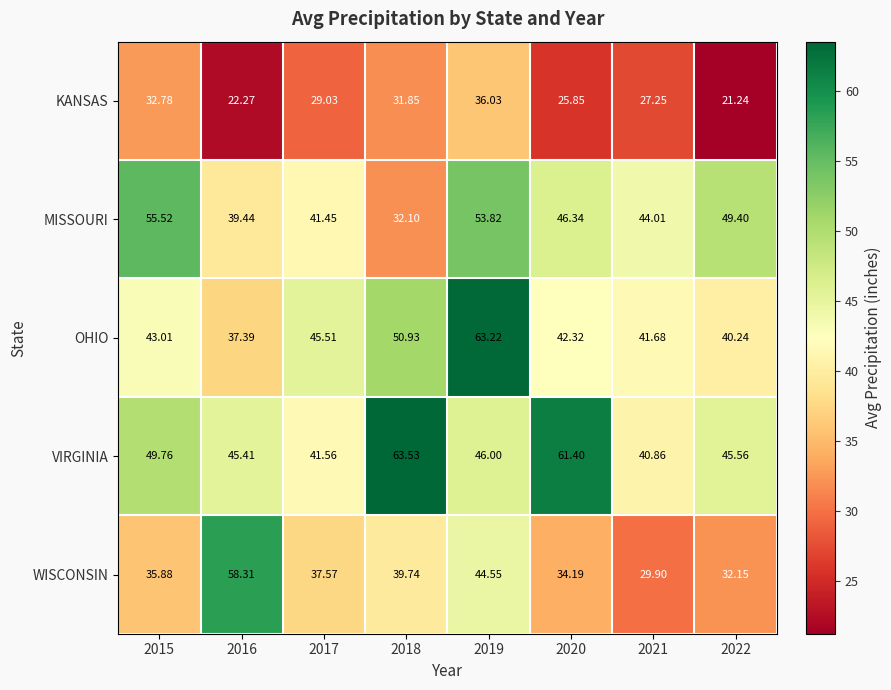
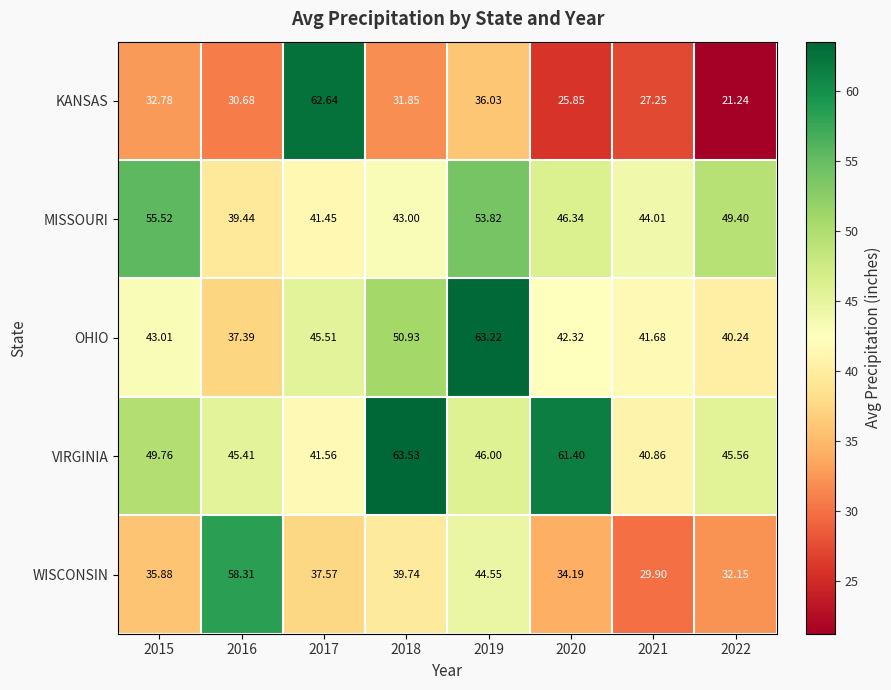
  {
    "KANSAS": {
      "2015": 32.78,
-     "2016": 22.27,
-     "2017": 29.03,
+     "2016": 30.68,
+     "2017": 62.64,
      "2018": 31.85,
      "2019": 36.03,
      "2020": 25.85,
      "2021": 27.25,
      "2022": 21.24
    },
    "MISSOURI": {
      "2015": 55.52,
      "2016": 39.44,
      "2017": 41.45,
-     "2018": 32.10,
+     "2018": 43.00,
      "2019": 53.82,
      "2020": 46.34,
      "2021": 44.01,
      "2022": 49.40
    },
    "OHIO": {
      "2015": 43.01,
      "2016": 37.39,
      "2017": 45.51,
      "2018": 50.93,
      "2019": 63.22,
      "2020": 42.32,
      "2021": 41.68,
      "2022": 40.24
    },
    "VIRGINIA": {
      "2015": 49.76,
      "2016": 45.41,
      "2017": 41.56,
      "2018": 63.53,
      "2019": 46.00,
      "2020": 61.40,
      "2021": 40.86,
      "2022": 45.56
    },
    "WISCONSIN": {
      "2015": 35.88,
      "2016": 58.31,
      "2017": 37.57,
      "2018": 39.74,
      "2019": 44.55,
      "2020": 34.19,
      "2021": 29.90,
      "2022": 32.15
    }
  }
